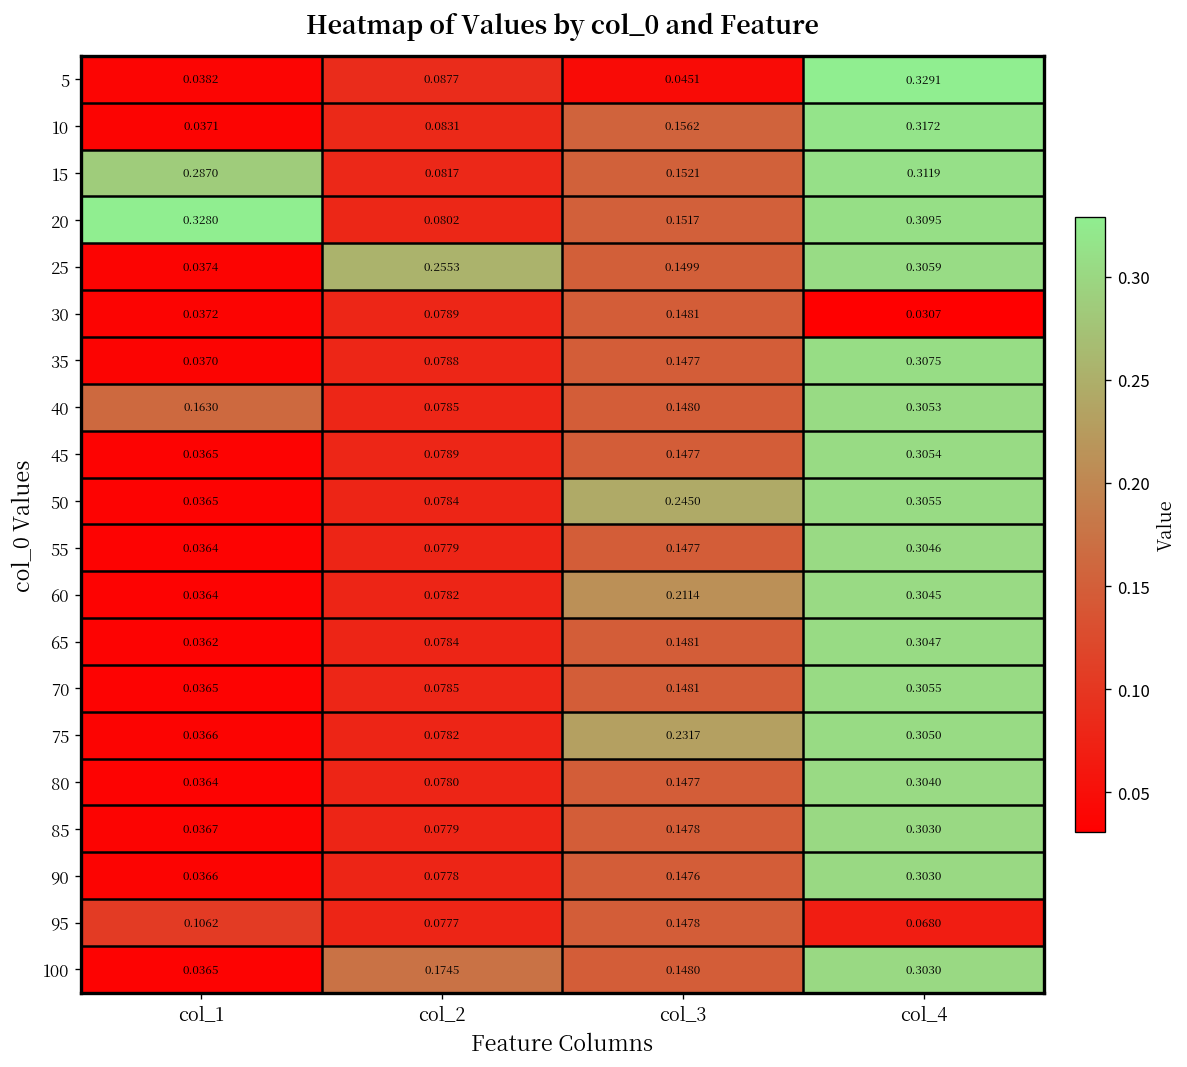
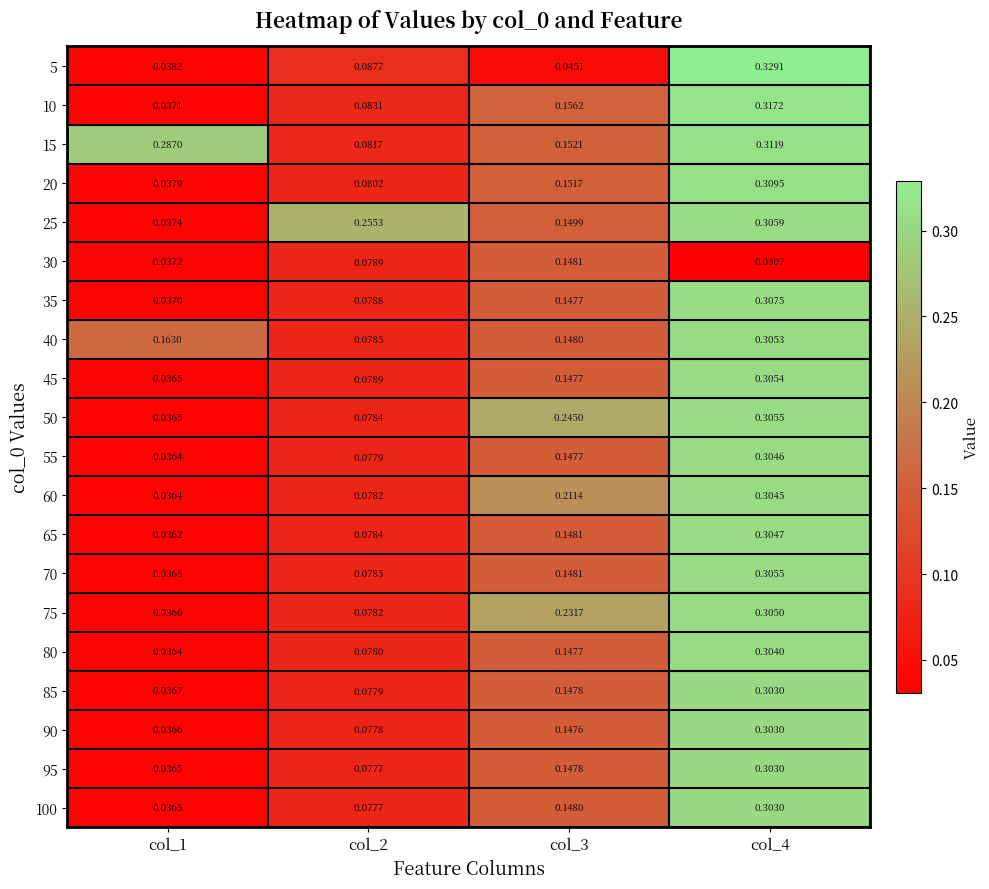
  {
    "5": {
      "col_1": 0.0382,
      "col_2": 0.0877,
      "col_3": 0.0451,
      "col_4": 0.3291
    },
    "10": {
      "col_1": 0.0371,
      "col_2": 0.0831,
      "col_3": 0.1562,
      "col_4": 0.3172
    },
    "15": {
      "col_1": 0.2870,
      "col_2": 0.0817,
      "col_3": 0.1521,
      "col_4": 0.3119
    },
    "20": {
-     "col_1": 0.3280,
+     "col_1": 0.0379,
      "col_2": 0.0802,
      "col_3": 0.1517,
      "col_4": 0.3095
    },
    "25": {
      "col_1": 0.0374,
      "col_2": 0.2553,
      "col_3": 0.1499,
      "col_4": 0.3059
    },
    "30": {
      "col_1": 0.0372,
      "col_2": 0.0789,
      "col_3": 0.1481,
      "col_4": 0.0307
    },
    "35": {
      "col_1": 0.0370,
      "col_2": 0.0788,
      "col_3": 0.1477,
      "col_4": 0.3075
    },
    "40": {
      "col_1": 0.1630,
      "col_2": 0.0785,
      "col_3": 0.1480,
      "col_4": 0.3053
    },
    "45": {
      "col_1": 0.0365,
      "col_2": 0.0789,
      "col_3": 0.1477,
      "col_4": 0.3054
    },
    "50": {
      "col_1": 0.0365,
      "col_2": 0.0784,
      "col_3": 0.2450,
      "col_4": 0.3055
    },
    "55": {
      "col_1": 0.0364,
      "col_2": 0.0779,
      "col_3": 0.1477,
      "col_4": 0.3046
    },
    "60": {
      "col_1": 0.0364,
      "col_2": 0.0782,
      "col_3": 0.2114,
      "col_4": 0.3045
    },
    "65": {
      "col_1": 0.0362,
      "col_2": 0.0784,
      "col_3": 0.1481,
      "col_4": 0.3047
    },
    "70": {
      "col_1": 0.0365,
      "col_2": 0.0785,
      "col_3": 0.1481,
      "col_4": 0.3055
    },
    "75": {
      "col_1": 0.0366,
      "col_2": 0.0782,
      "col_3": 0.2317,
      "col_4": 0.3050
    },
    "80": {
      "col_1": 0.0364,
      "col_2": 0.0780,
      "col_3": 0.1477,
      "col_4": 0.3040
    },
    "85": {
      "col_1": 0.0367,
      "col_2": 0.0779,
      "col_3": 0.1478,
      "col_4": 0.3030
    },
    "90": {
      "col_1": 0.0366,
      "col_2": 0.0778,
      "col_3": 0.1476,
      "col_4": 0.3030
    },
    "95": {
-     "col_1": 0.1062,
+     "col_1": 0.0365,
      "col_2": 0.0777,
      "col_3": 0.1478,
-     "col_4": 0.0680
+     "col_4": 0.3030
    },
    "100": {
      "col_1": 0.0365,
-     "col_2": 0.1745,
+     "col_2": 0.0777,
      "col_3": 0.1480,
      "col_4": 0.3030
    }
  }
